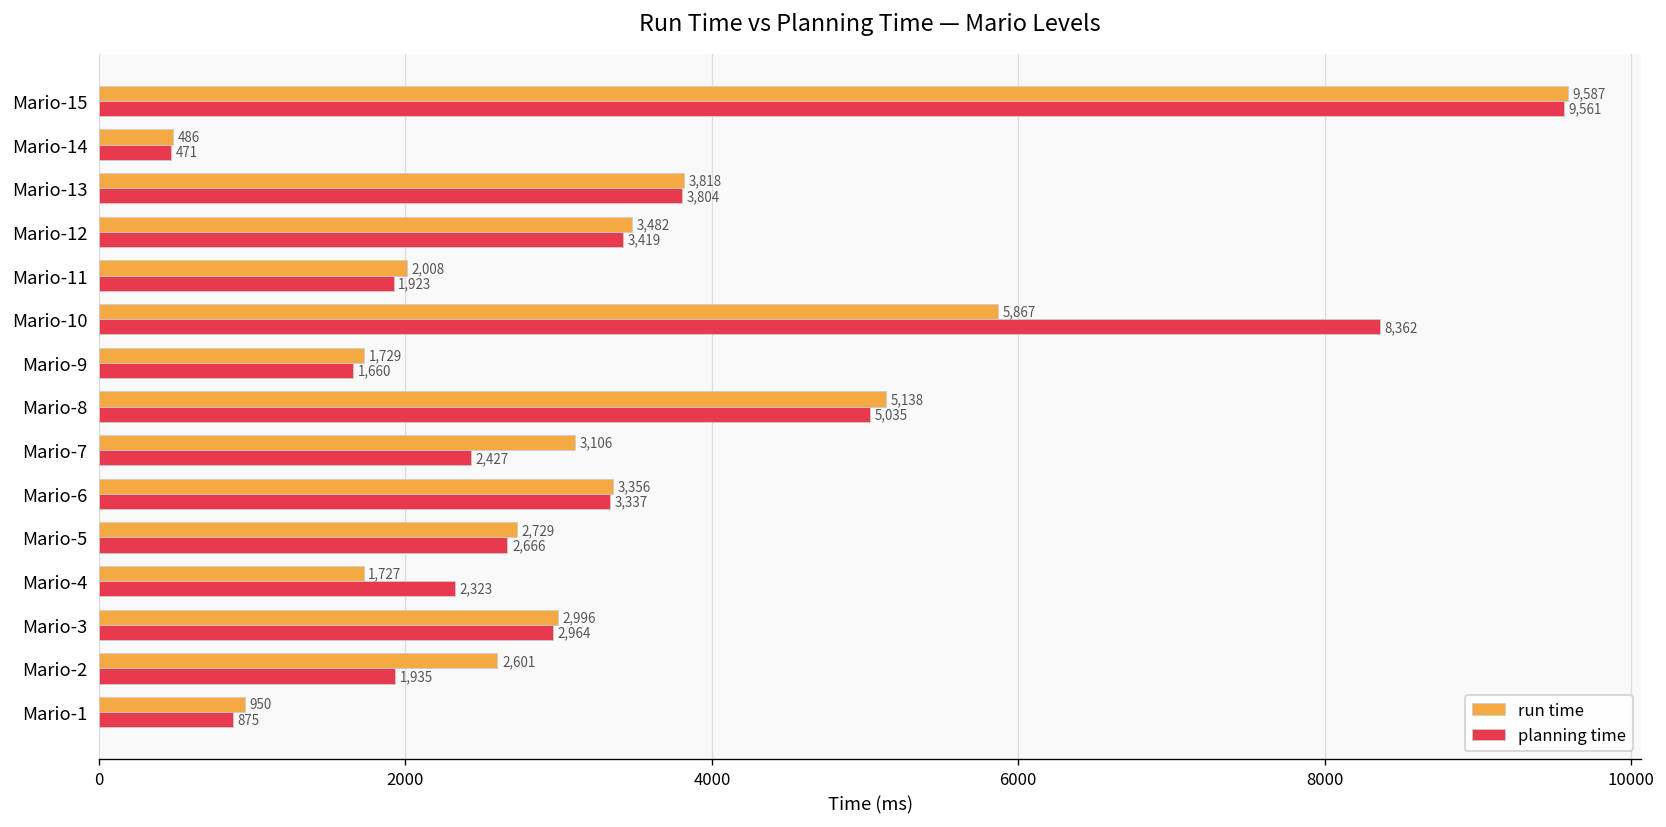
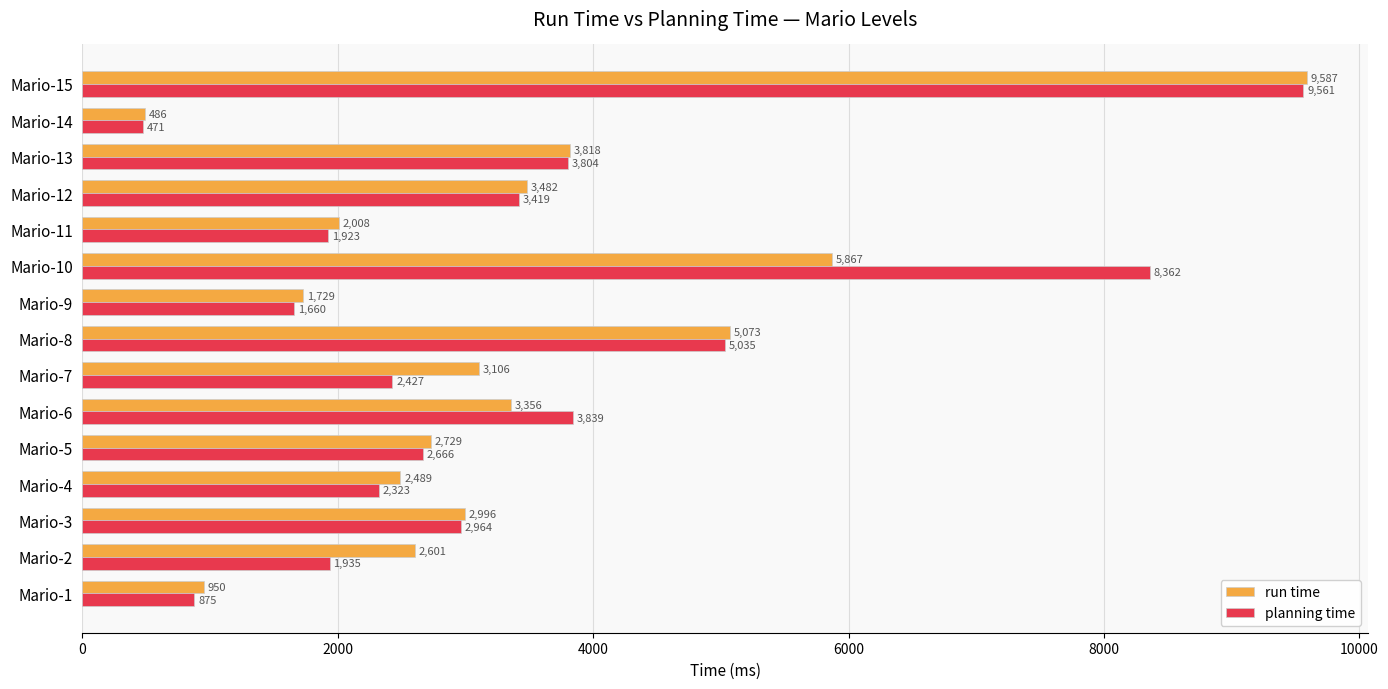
  {
    "run time": {
      "Mario-15": "9,587",
      "Mario-14": "486",
      "Mario-13": "3,818",
      "Mario-12": "3,482",
      "Mario-11": "2,008",
      "Mario-10": "5,867",
      "Mario-9": "1,729",
-     "Mario-8": "5,138",
+     "Mario-8": "5,073",
      "Mario-7": "3,106",
      "Mario-6": "3,356",
      "Mario-5": "2,729",
-     "Mario-4": "1,727",
+     "Mario-4": "2,489",
      "Mario-3": "2,996",
      "Mario-2": "2,601",
      "Mario-1": "950"
    },
    "planning time": {
      "Mario-15": "9,561",
      "Mario-14": "471",
      "Mario-13": "3,804",
      "Mario-12": "3,419",
      "Mario-11": "1,923",
      "Mario-10": "8,362",
      "Mario-9": "1,660",
      "Mario-8": "5,035",
      "Mario-7": "2,427",
-     "Mario-6": "3,337",
+     "Mario-6": "3,839",
      "Mario-5": "2,666",
      "Mario-4": "2,323",
      "Mario-3": "2,964",
      "Mario-2": "1,935",
      "Mario-1": "875"
    }
  }
